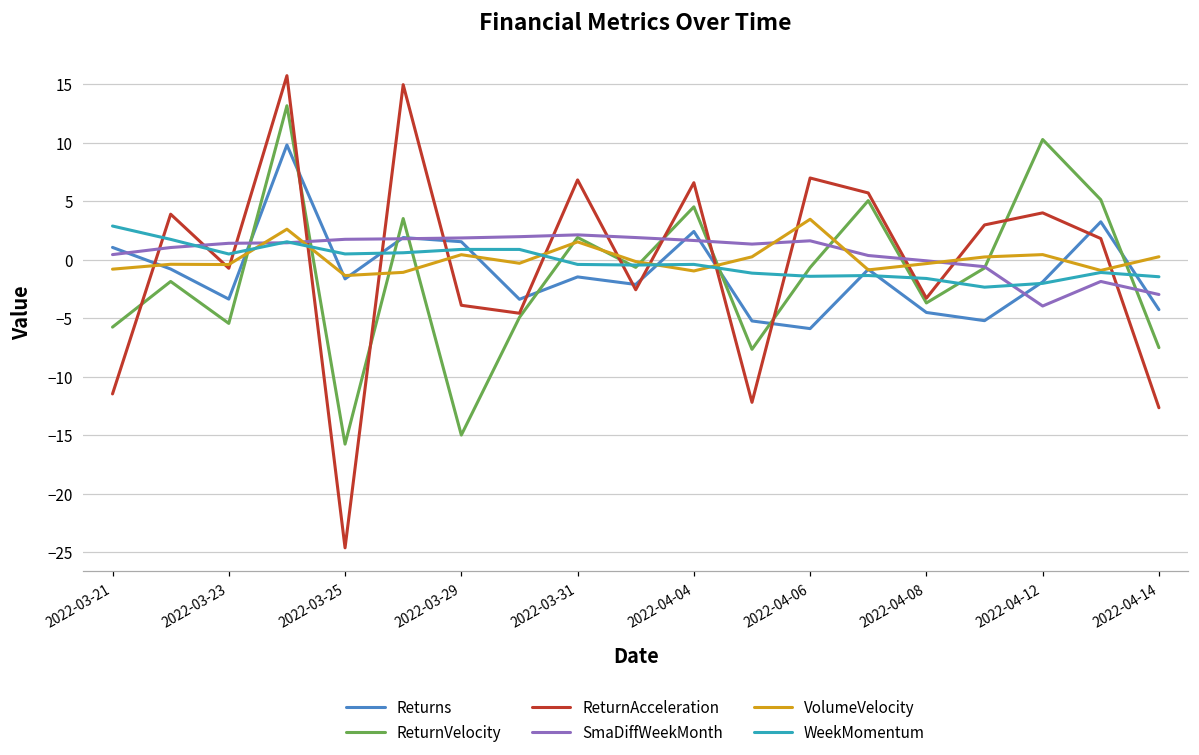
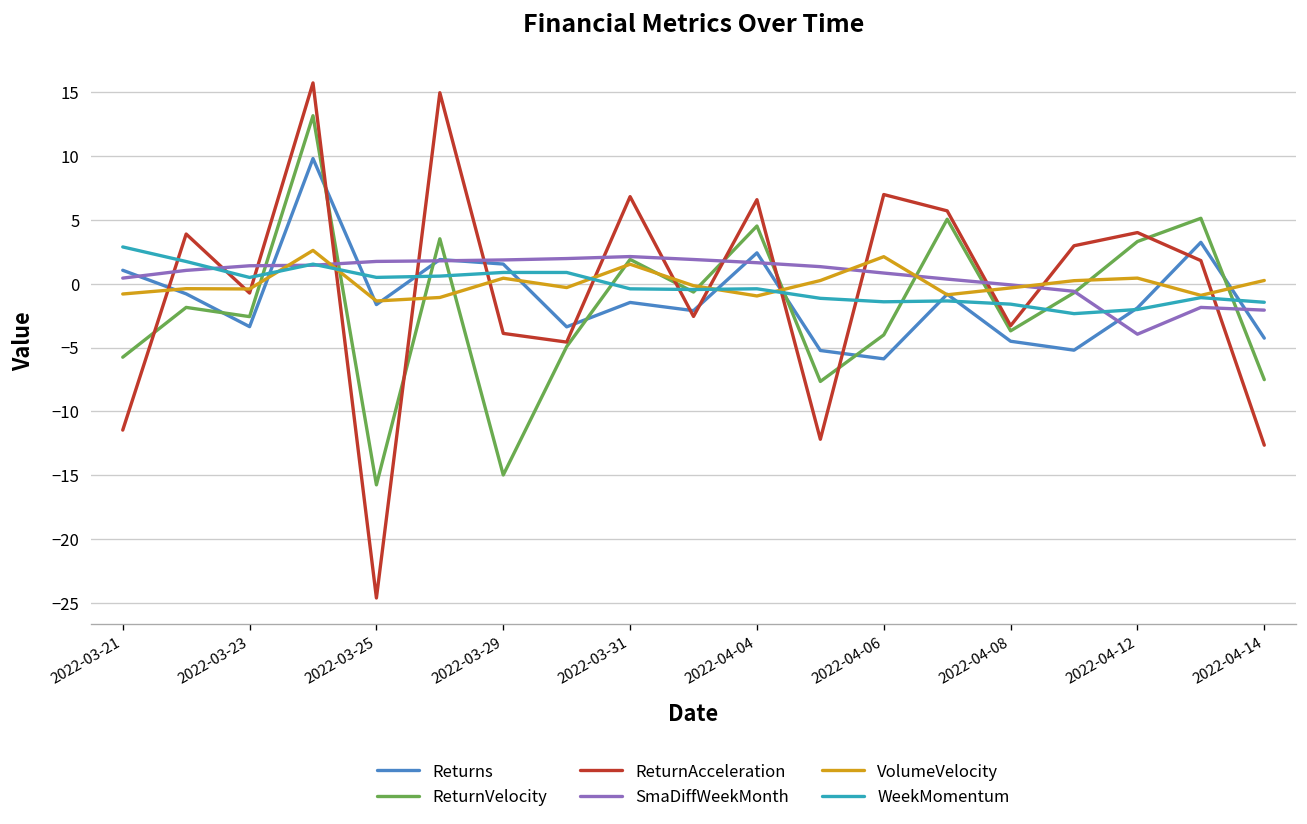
  {
    "ReturnVelocity": {
      "2022-03-21": -5.7,
-     "2022-03-23": -5.4,
+     "2022-03-23": -2.6,
      "2022-03-25": -15.7,
      "2022-03-29": -15.0,
      "2022-04-04": 4.5,
-     "2022-04-06": -0.7,
+     "2022-04-06": -4.0,
      "2022-04-08": -3.7,
-     "2022-04-12": 10.3,
+     "2022-04-12": 3.3,
      "2022-04-14": -7.5
    },
    "ReturnAcceleration": {
      "2022-03-21": -11.5,
      "2022-03-23": -0.7,
      "2022-03-25": -24.6,
      "2022-03-29": -3.9,
      "2022-03-31": 6.8,
      "2022-04-04": 6.6,
      "2022-04-06": 7.0,
      "2022-04-08": -3.3,
      "2022-04-12": 4.0,
      "2022-04-14": -12.6
    },
    "SmaDiffWeekMonth": {
      "2022-03-21": 0.4,
      "2022-03-23": 1.4,
      "2022-03-25": 1.8,
      "2022-03-29": 1.9,
      "2022-04-04": 1.7,
-     "2022-04-06": 1.6,
+     "2022-04-06": 0.8,
      "2022-04-12": -3.9,
-     "2022-04-14": -3.0
+     "2022-04-14": -2.1
    },
    "VolumeVelocity": {
      "2022-03-21": -0.8,
      "2022-03-23": -0.4,
      "2022-03-25": -1.3,
      "2022-03-29": 0.4,
      "2022-03-31": 1.5,
      "2022-04-04": -1.0,
-     "2022-04-06": 3.5,
+     "2022-04-06": 2.1,
      "2022-04-12": 0.4,
      "2022-04-14": 0.3
    }
  }
